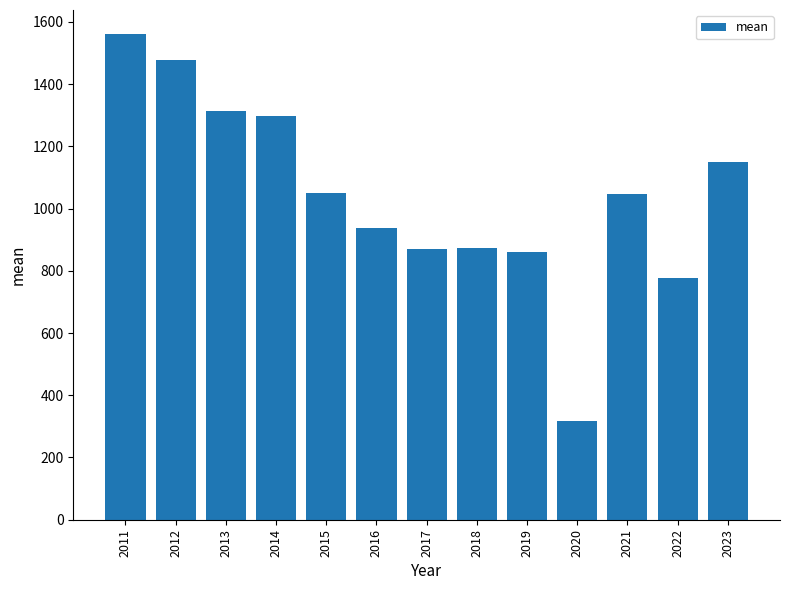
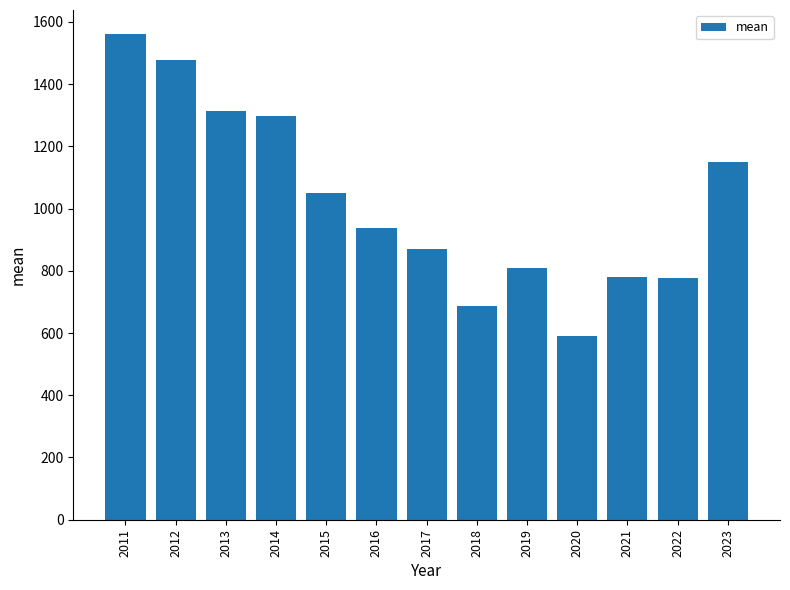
  {
    "2011": 1560,
    "2012": 1480,
    "2013": 1320,
    "2014": 1300,
    "2015": 1050,
    "2016": 940,
    "2017": 870,
-   "2018": 870,
-   "2019": 860,
-   "2020": 320,
-   "2021": 1050,
+   "2018": 690,
+   "2019": 810,
+   "2020": 590,
+   "2021": 780,
    "2022": 780,
    "2023": 1150
  }
